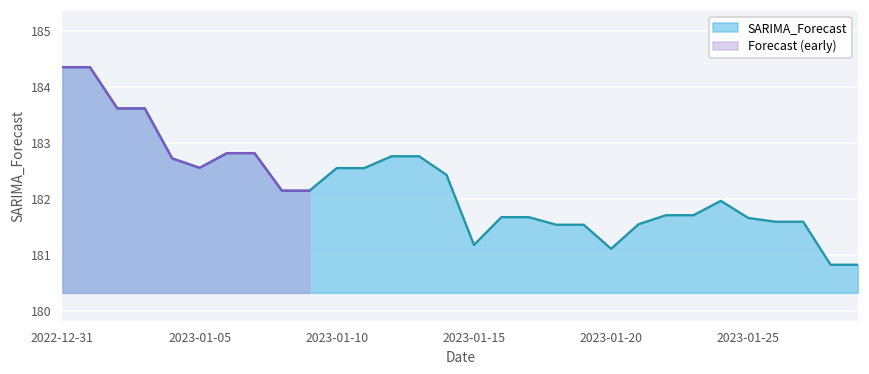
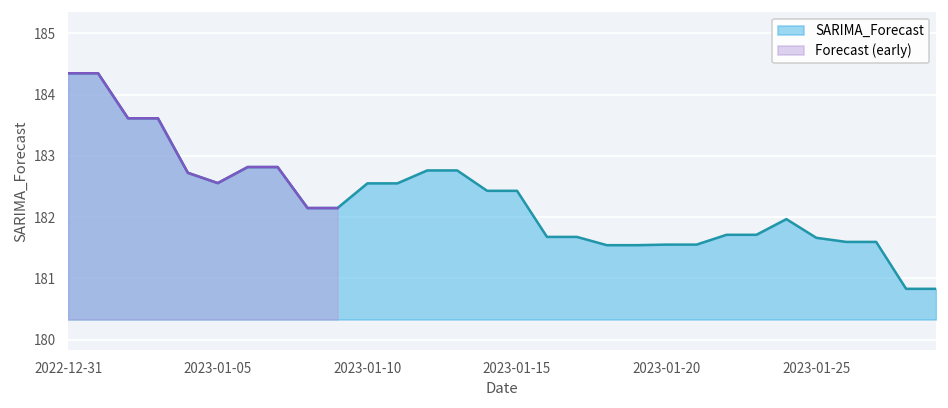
  {
    "SARIMA_Forecast": {
      "2023-01-10": 182.6,
-     "2023-01-15": 181.2,
-     "2023-01-20": 181.1,
+     "2023-01-15": 182.4,
+     "2023-01-20": 181.6,
      "2023-01-25": 181.7
    }
  }
